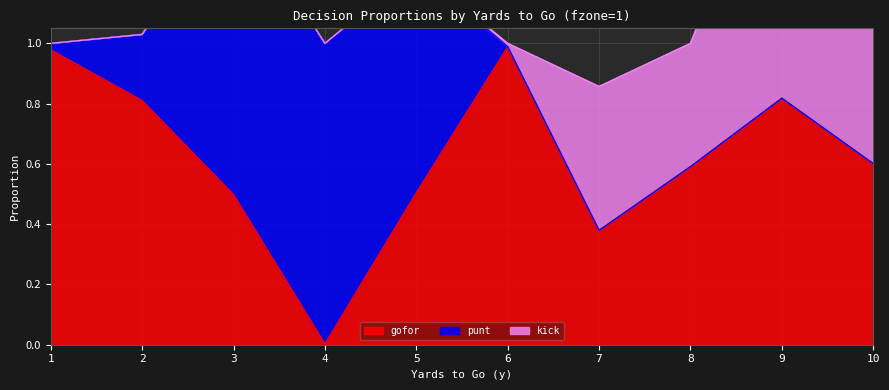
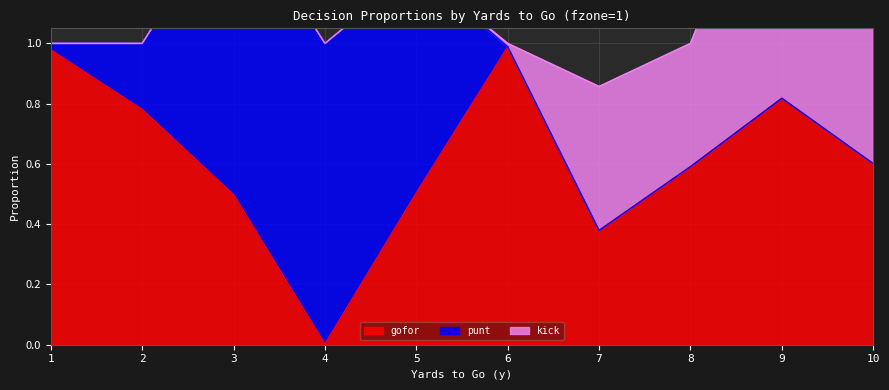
  {
    "gofor": {
      "1": 0.98,
-     "2": 0.81,
+     "2": 0.78,
      "3": 0.50,
      "4": 0.00,
      "5": 0.50
    },
    "kick": {
      "6": 0.01,
      "7": 0.48,
      "8": 0.41
    }
  }
